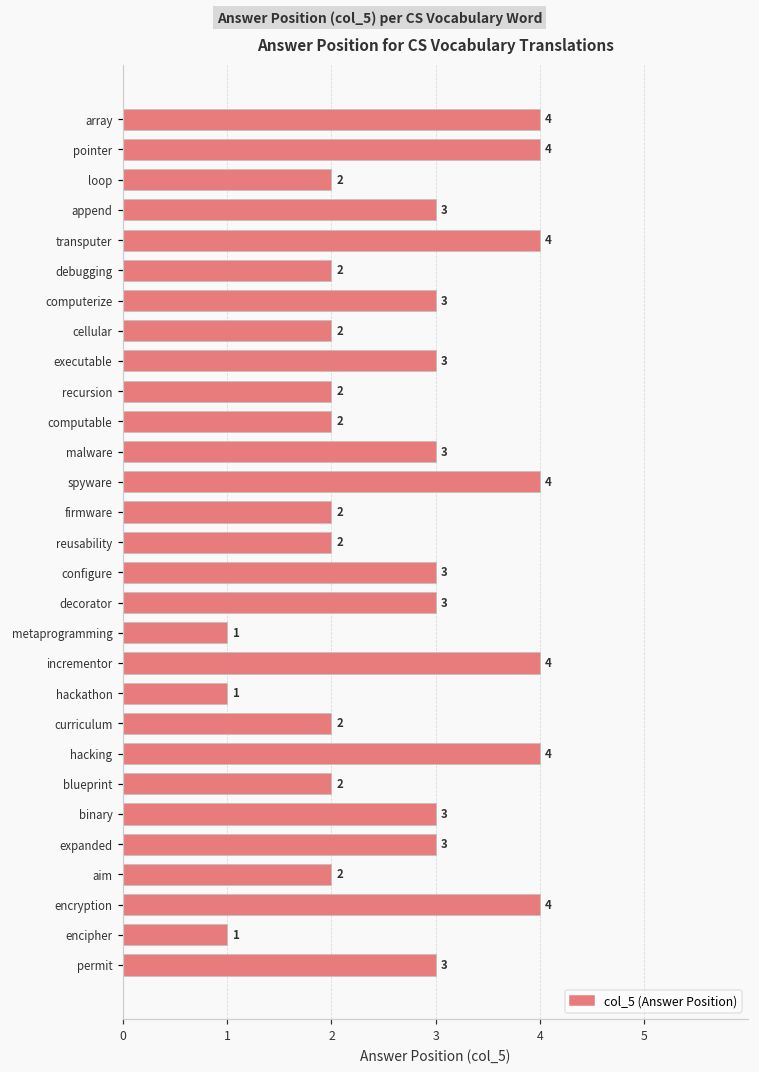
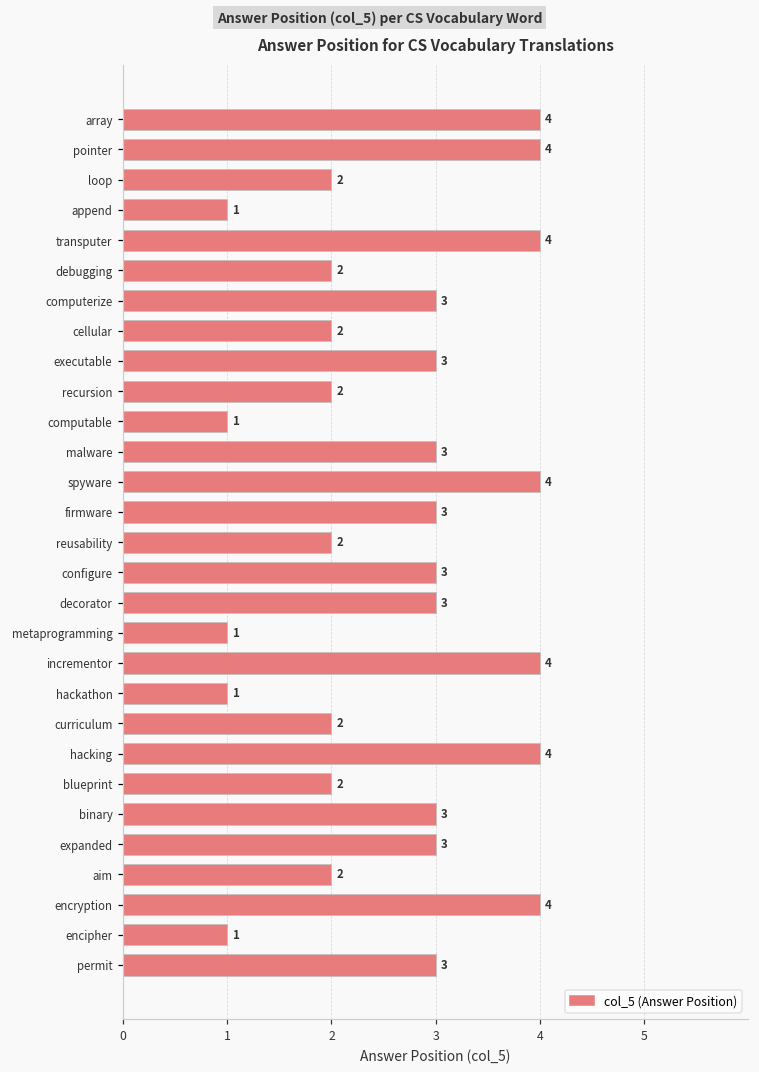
  {
    "array": 4,
    "pointer": 4,
    "loop": 2,
-   "append": 3,
+   "append": 1,
    "transputer": 4,
    "debugging": 2,
    "computerize": 3,
    "cellular": 2,
    "executable": 3,
    "recursion": 2,
-   "computable": 2,
+   "computable": 1,
    "malware": 3,
    "spyware": 4,
-   "firmware": 2,
+   "firmware": 3,
    "reusability": 2,
    "configure": 3,
    "decorator": 3,
    "metaprogramming": 1,
    "incrementor": 4,
    "hackathon": 1,
    "curriculum": 2,
    "hacking": 4,
    "blueprint": 2,
    "binary": 3,
    "expanded": 3,
    "aim": 2,
    "encryption": 4,
    "encipher": 1,
    "permit": 3
  }
